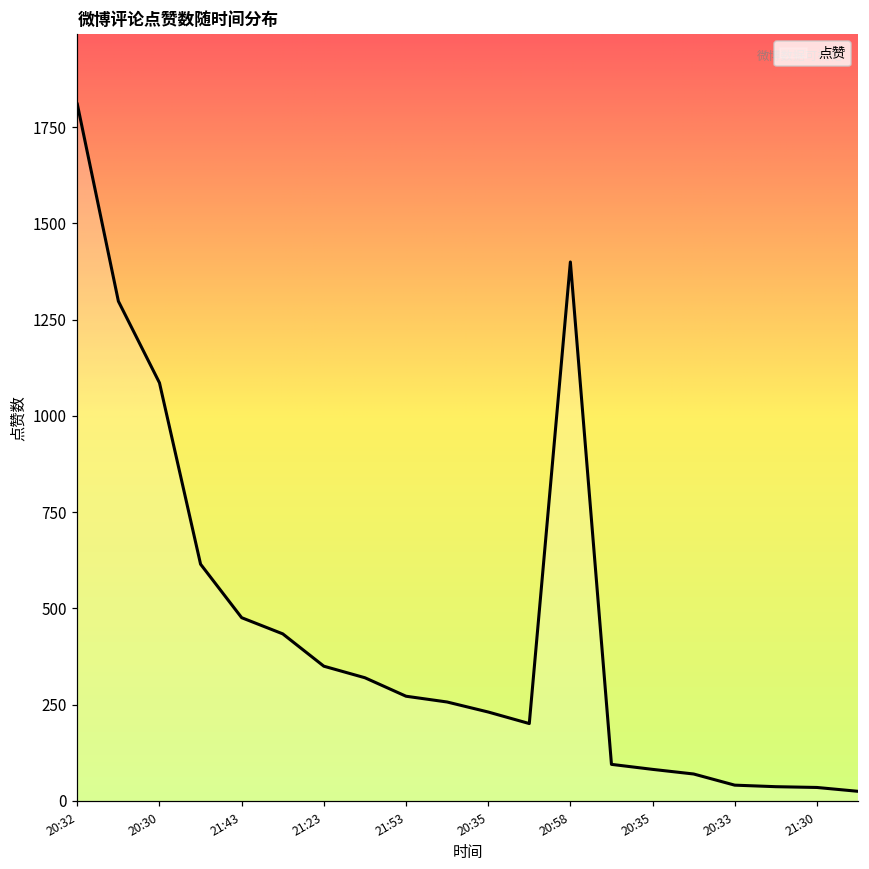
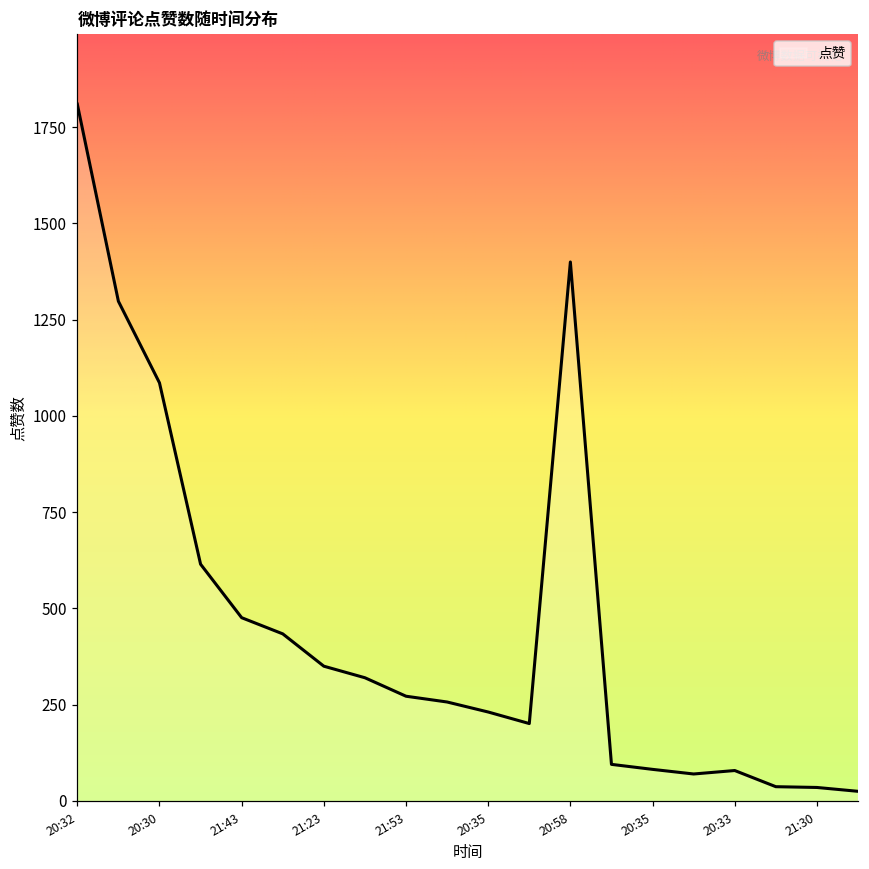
  {
    "20:32": 1810,
    "20:30": 1090,
    "21:43": 480,
    "21:23": 350,
    "21:53": 270,
    "20:58": 1400,
-   "20:33": 40,
+   "20:33": 80,
    "21:30": 40
  }
